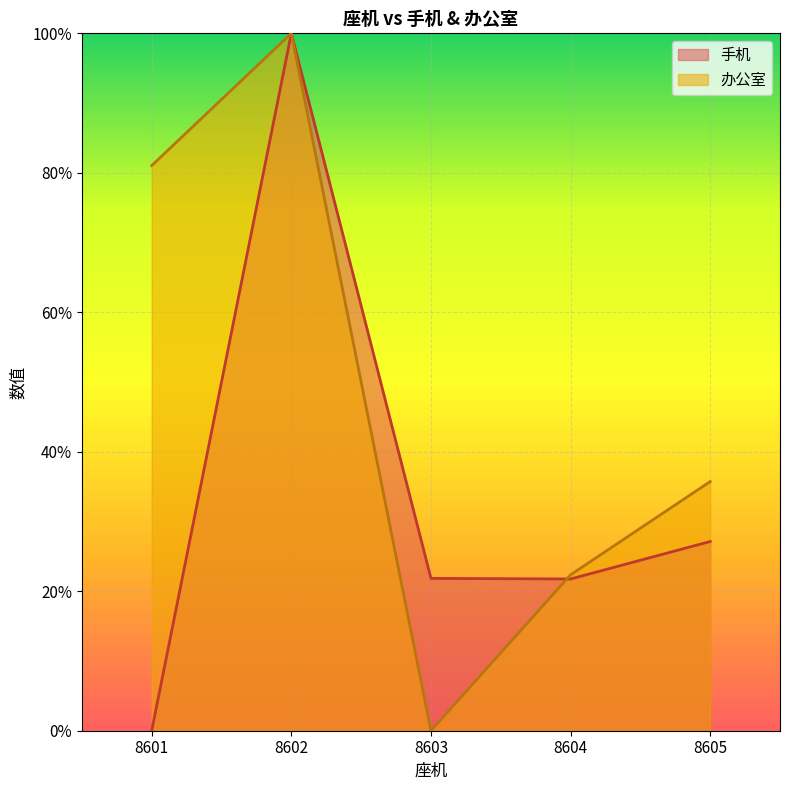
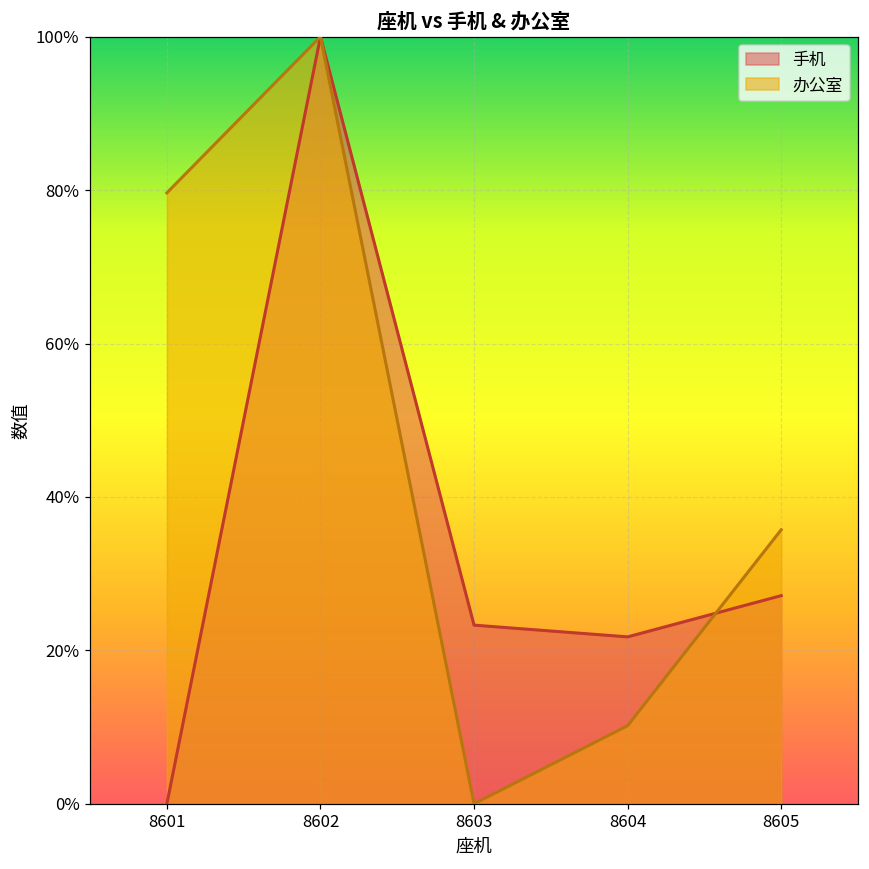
  {
    "手机": {
      "8601": "0%",
-     "8603": "22%",
+     "8603": "23%",
      "8604": "22%",
      "8605": "27%"
    },
    "办公室": {
-     "8601": "81%",
+     "8601": "80%",
      "8603": "0%",
-     "8604": "22%",
+     "8604": "10%",
      "8605": "36%"
    }
  }
